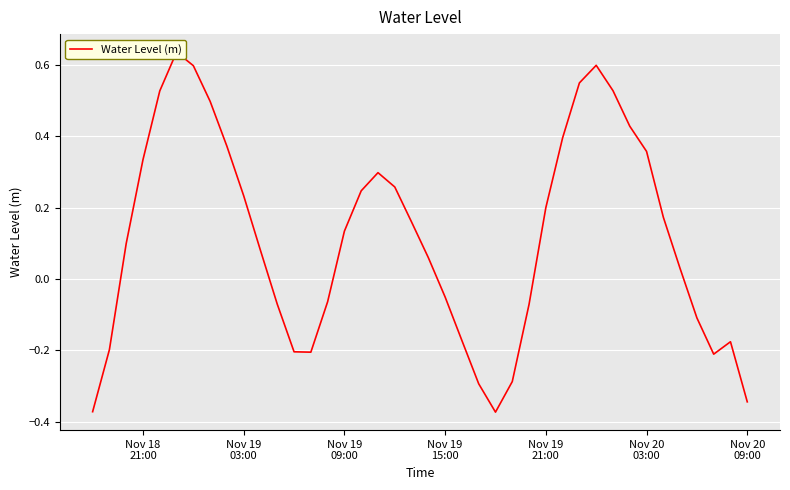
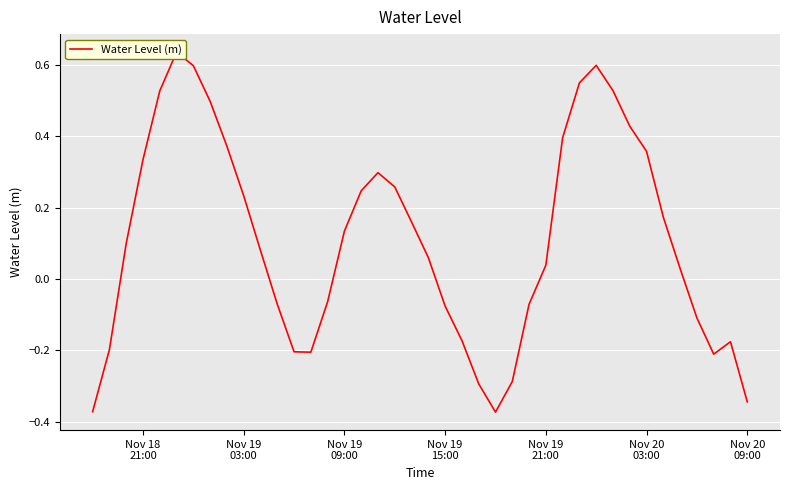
  {
    "Nov 18 21:00": 0.34,
    "Nov 19 03:00": 0.23,
    "Nov 19 09:00": 0.13,
-   "Nov 19 15:00": -0.05,
-   "Nov 19 21:00": 0.20,
+   "Nov 19 15:00": -0.08,
+   "Nov 19 21:00": 0.04,
    "Nov 20 03:00": 0.36,
    "Nov 20 09:00": -0.34
  }
